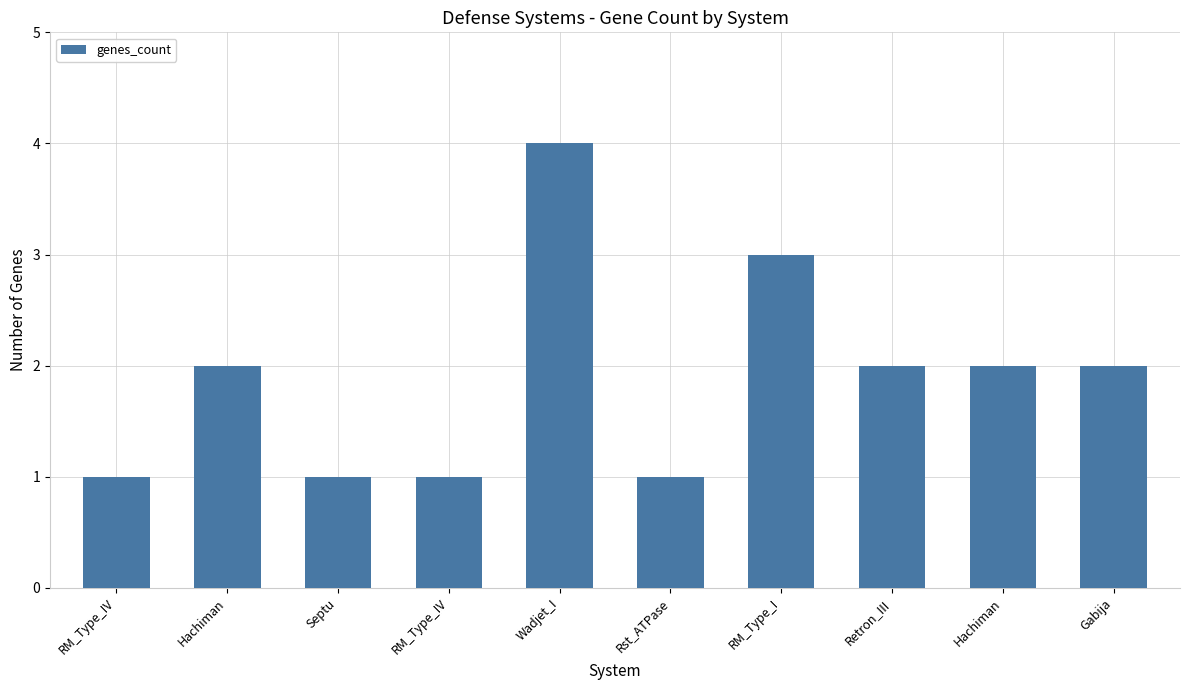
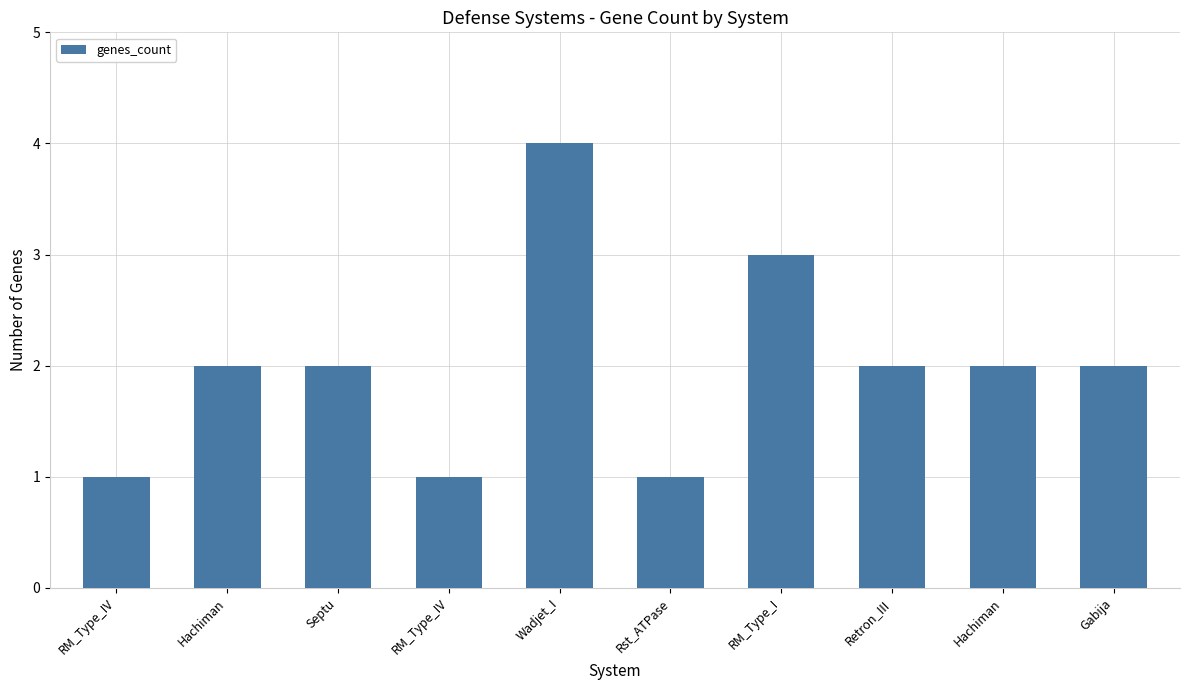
  {
-   "Septu": 1,
+   "Septu": 2,
    "Wadjet_I": 4,
    "Rst_ATPase": 1,
    "RM_Type_I": 3,
    "Retron_III": 2,
    "Gabija": 2
  }
